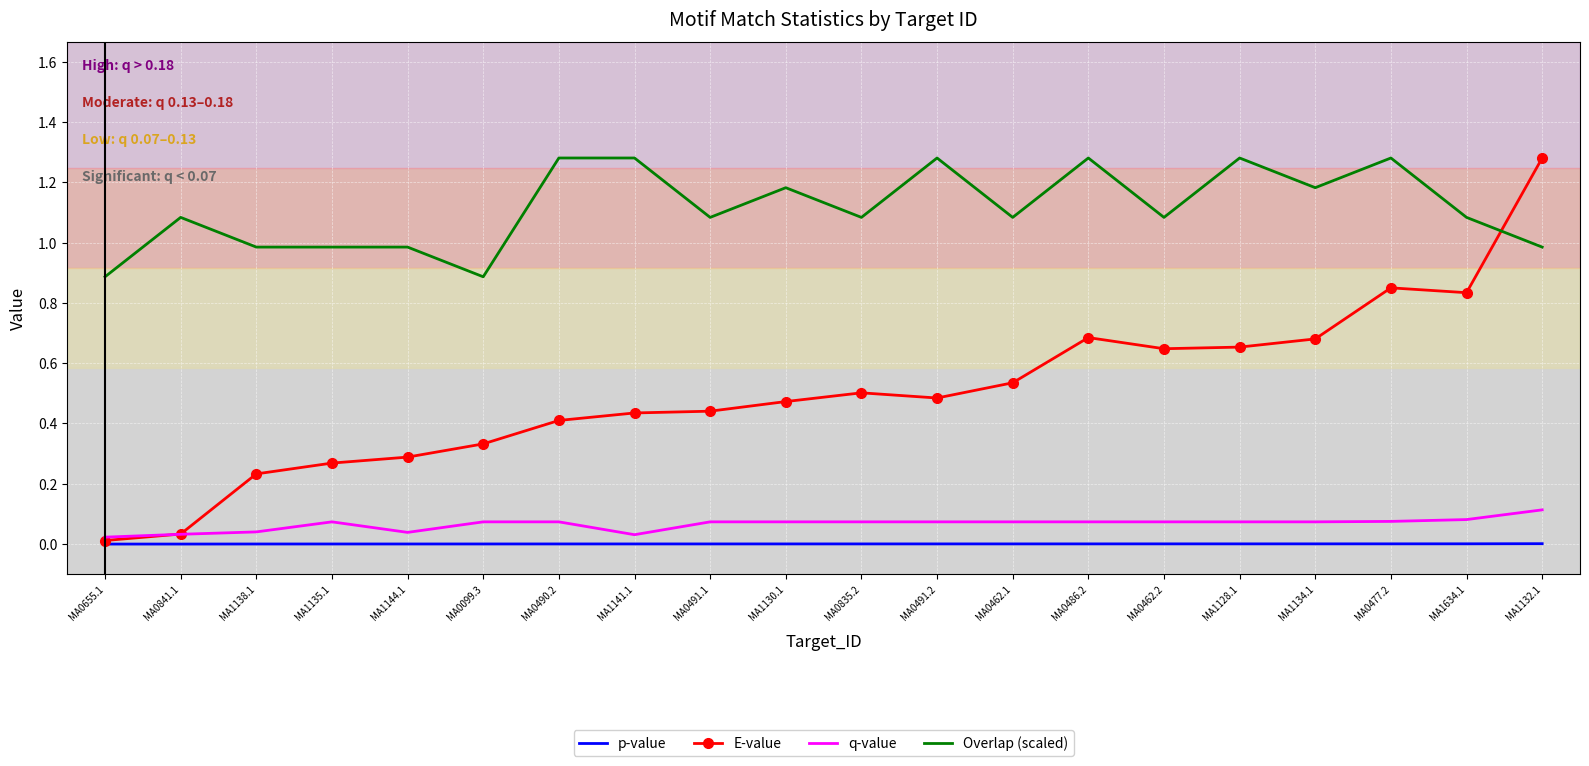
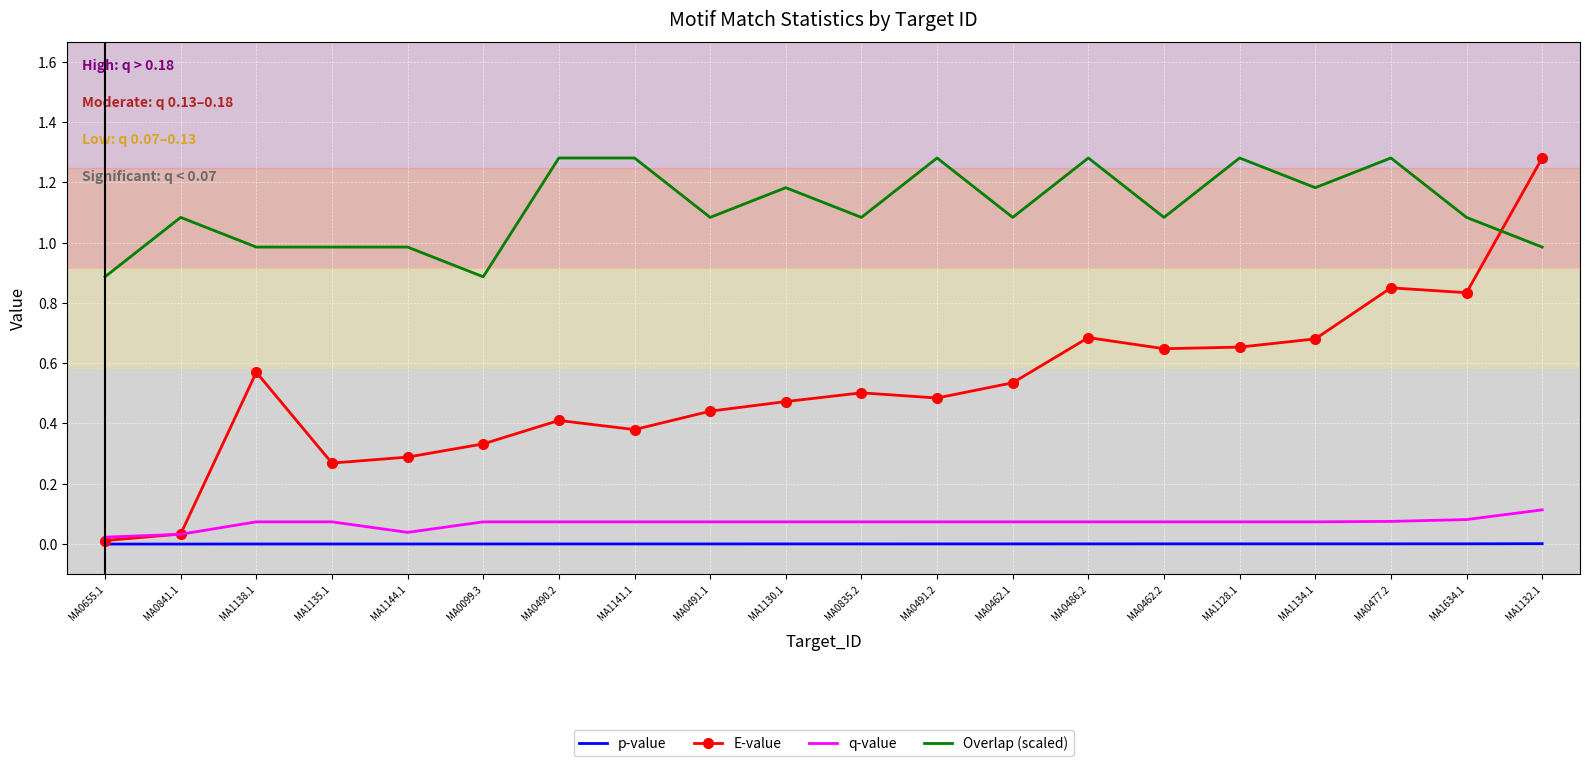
  {
    "p-value": {
      "MA0655.1": 0.00,
      "MA0841.1": 0.00,
      "MA1138.1": 0.00,
      "MA1135.1": 0.00,
      "MA1144.1": 0.00,
      "MA0099.3": 0.00,
      "MA0490.2": 0.00,
      "MA1141.1": 0.00,
      "MA0491.1": 0.00,
      "MA1130.1": 0.00,
      "MA0835.2": 0.00,
      "MA0491.2": 0.00,
      "MA0462.1": 0.00,
      "MA0486.2": 0.00,
      "MA0462.2": 0.00,
      "MA1128.1": 0.00,
      "MA1134.1": 0.00,
      "MA0477.2": 0.00,
      "MA1634.1": 0.00,
      "MA1132.1": 0.00
    },
    "E-value": {
      "MA0655.1": 0.01,
-     "MA1138.1": 0.23,
+     "MA1138.1": 0.57,
      "MA1135.1": 0.27,
      "MA1144.1": 0.29,
      "MA0099.3": 0.33,
      "MA0490.2": 0.41,
-     "MA1141.1": 0.43,
+     "MA1141.1": 0.38,
      "MA0491.1": 0.44,
      "MA1130.1": 0.47,
      "MA0835.2": 0.50,
      "MA0491.2": 0.48,
      "MA0462.1": 0.53,
      "MA0486.2": 0.68,
      "MA0462.2": 0.65,
      "MA1128.1": 0.65,
      "MA1134.1": 0.68,
      "MA0477.2": 0.85,
      "MA1634.1": 0.83,
      "MA1132.1": 1.28
    },
    "q-value": {
      "MA0655.1": 0.02,
-     "MA1138.1": 0.04,
+     "MA1138.1": 0.07,
      "MA1135.1": 0.07,
      "MA1144.1": 0.04,
      "MA0099.3": 0.07,
      "MA0490.2": 0.07,
-     "MA1141.1": 0.03,
+     "MA1141.1": 0.07,
      "MA0491.1": 0.07,
      "MA1130.1": 0.07,
      "MA0835.2": 0.07,
      "MA0491.2": 0.07,
      "MA0462.1": 0.07,
      "MA0486.2": 0.07,
      "MA0462.2": 0.07,
      "MA1128.1": 0.07,
      "MA1134.1": 0.07,
      "MA0477.2": 0.08,
      "MA1634.1": 0.08,
      "MA1132.1": 0.11
    },
    "Overlap (scaled)": {
      "MA0655.1": 0.89,
      "MA0841.1": 1.08,
      "MA1138.1": 0.98,
      "MA1135.1": 0.98,
      "MA1144.1": 0.98,
      "MA0099.3": 0.89,
      "MA0490.2": 1.28,
      "MA1141.1": 1.28,
      "MA0491.1": 1.08,
      "MA1130.1": 1.18,
      "MA0835.2": 1.08,
      "MA0491.2": 1.28,
      "MA0462.1": 1.08,
      "MA0486.2": 1.28,
      "MA0462.2": 1.08,
      "MA1128.1": 1.28,
      "MA1134.1": 1.18,
      "MA0477.2": 1.28,
      "MA1634.1": 1.08,
      "MA1132.1": 0.98
    }
  }
